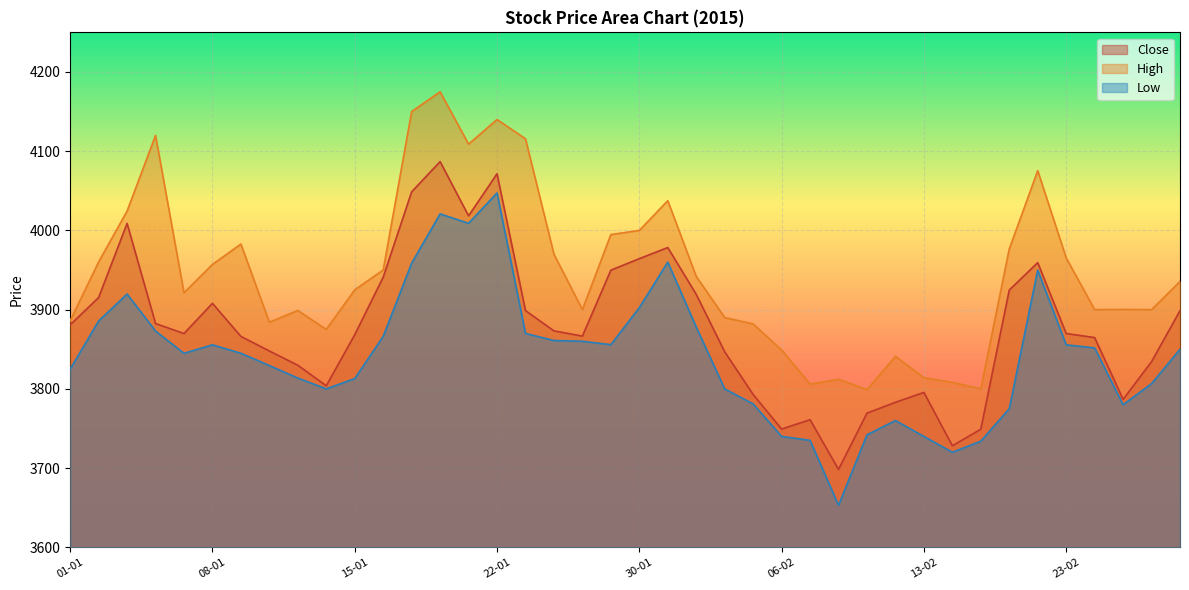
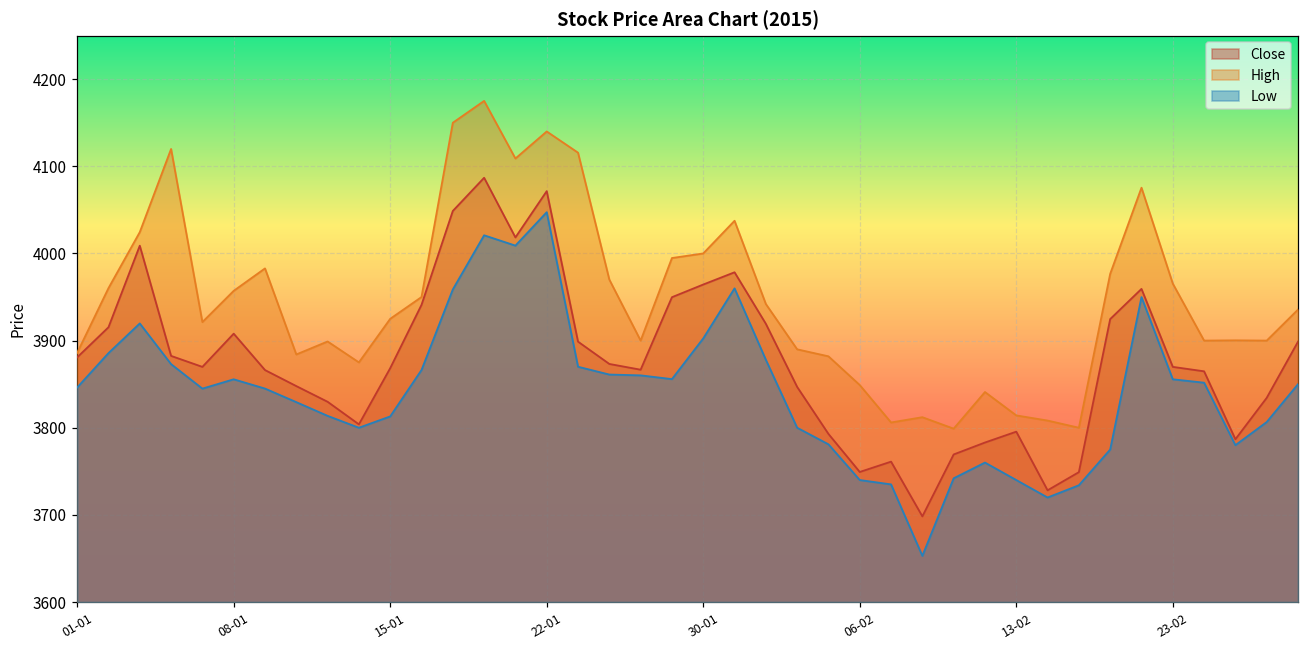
  {
    "Low": {
-     "01-01": 3830,
+     "01-01": 3850,
      "08-01": 3860,
      "15-01": 3810,
      "22-01": 4050,
      "30-01": 3900,
      "06-02": 3740,
      "13-02": 3740,
      "23-02": 3860
    }
  }
